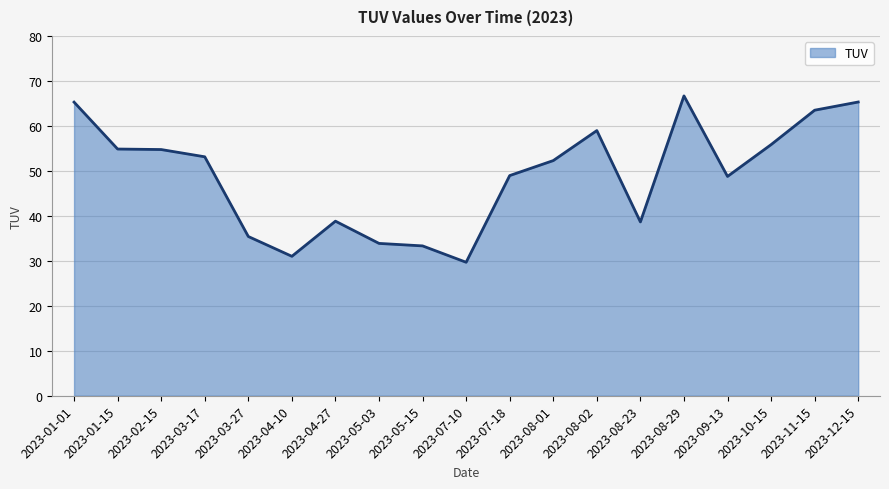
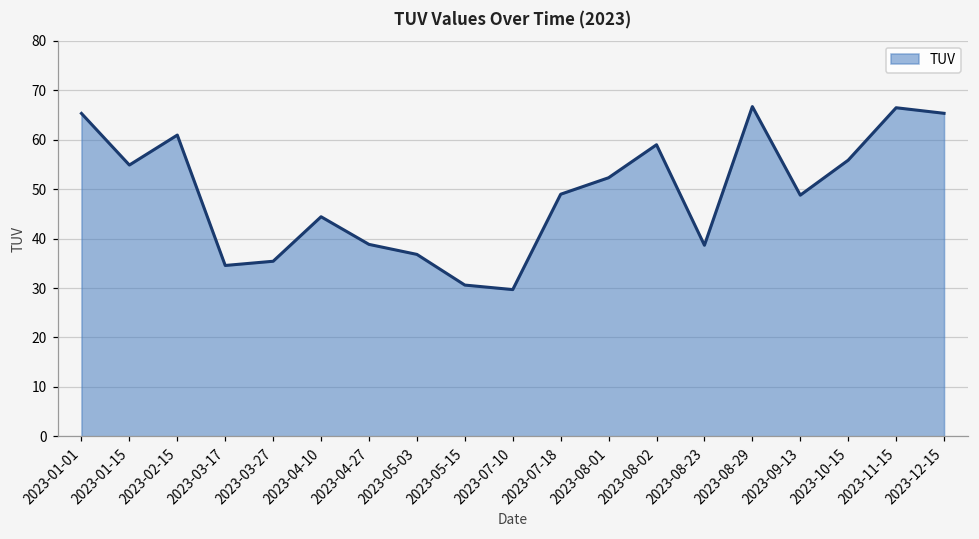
  {
    "2023-01-01": 65,
    "2023-01-15": 55,
-   "2023-02-15": 55,
-   "2023-03-17": 53,
+   "2023-02-15": 61,
+   "2023-03-17": 35,
    "2023-03-27": 35,
-   "2023-04-10": 31,
+   "2023-04-10": 44,
    "2023-04-27": 39,
-   "2023-05-03": 34,
-   "2023-05-15": 33,
+   "2023-05-03": 37,
+   "2023-05-15": 31,
    "2023-07-10": 30,
    "2023-07-18": 49,
    "2023-08-01": 52,
    "2023-08-02": 59,
    "2023-08-23": 39,
    "2023-08-29": 67,
    "2023-09-13": 49,
    "2023-10-15": 56,
-   "2023-11-15": 63,
+   "2023-11-15": 66,
    "2023-12-15": 65
  }
